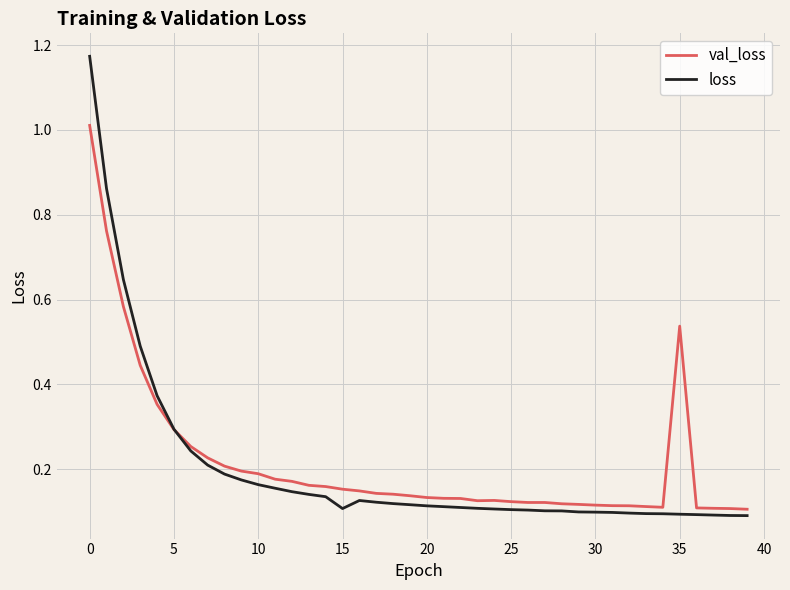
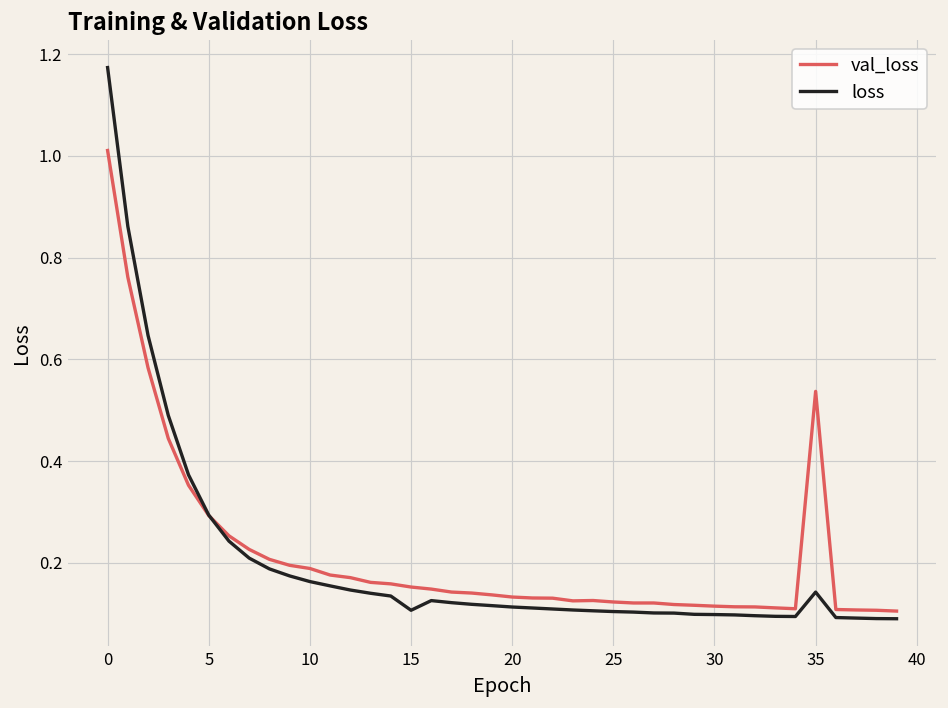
  {
    "val_loss": {
      "0": 1.01,
      "10": 0.19,
      "15": 0.15,
      "20": 0.13,
      "25": 0.12,
      "30": 0.11,
      "35": 0.54
    },
    "loss": {
      "0": 1.17,
      "10": 0.16,
      "15": 0.11,
      "20": 0.11,
      "25": 0.10,
      "30": 0.10,
-     "35": 0.09
+     "35": 0.14
    }
  }
